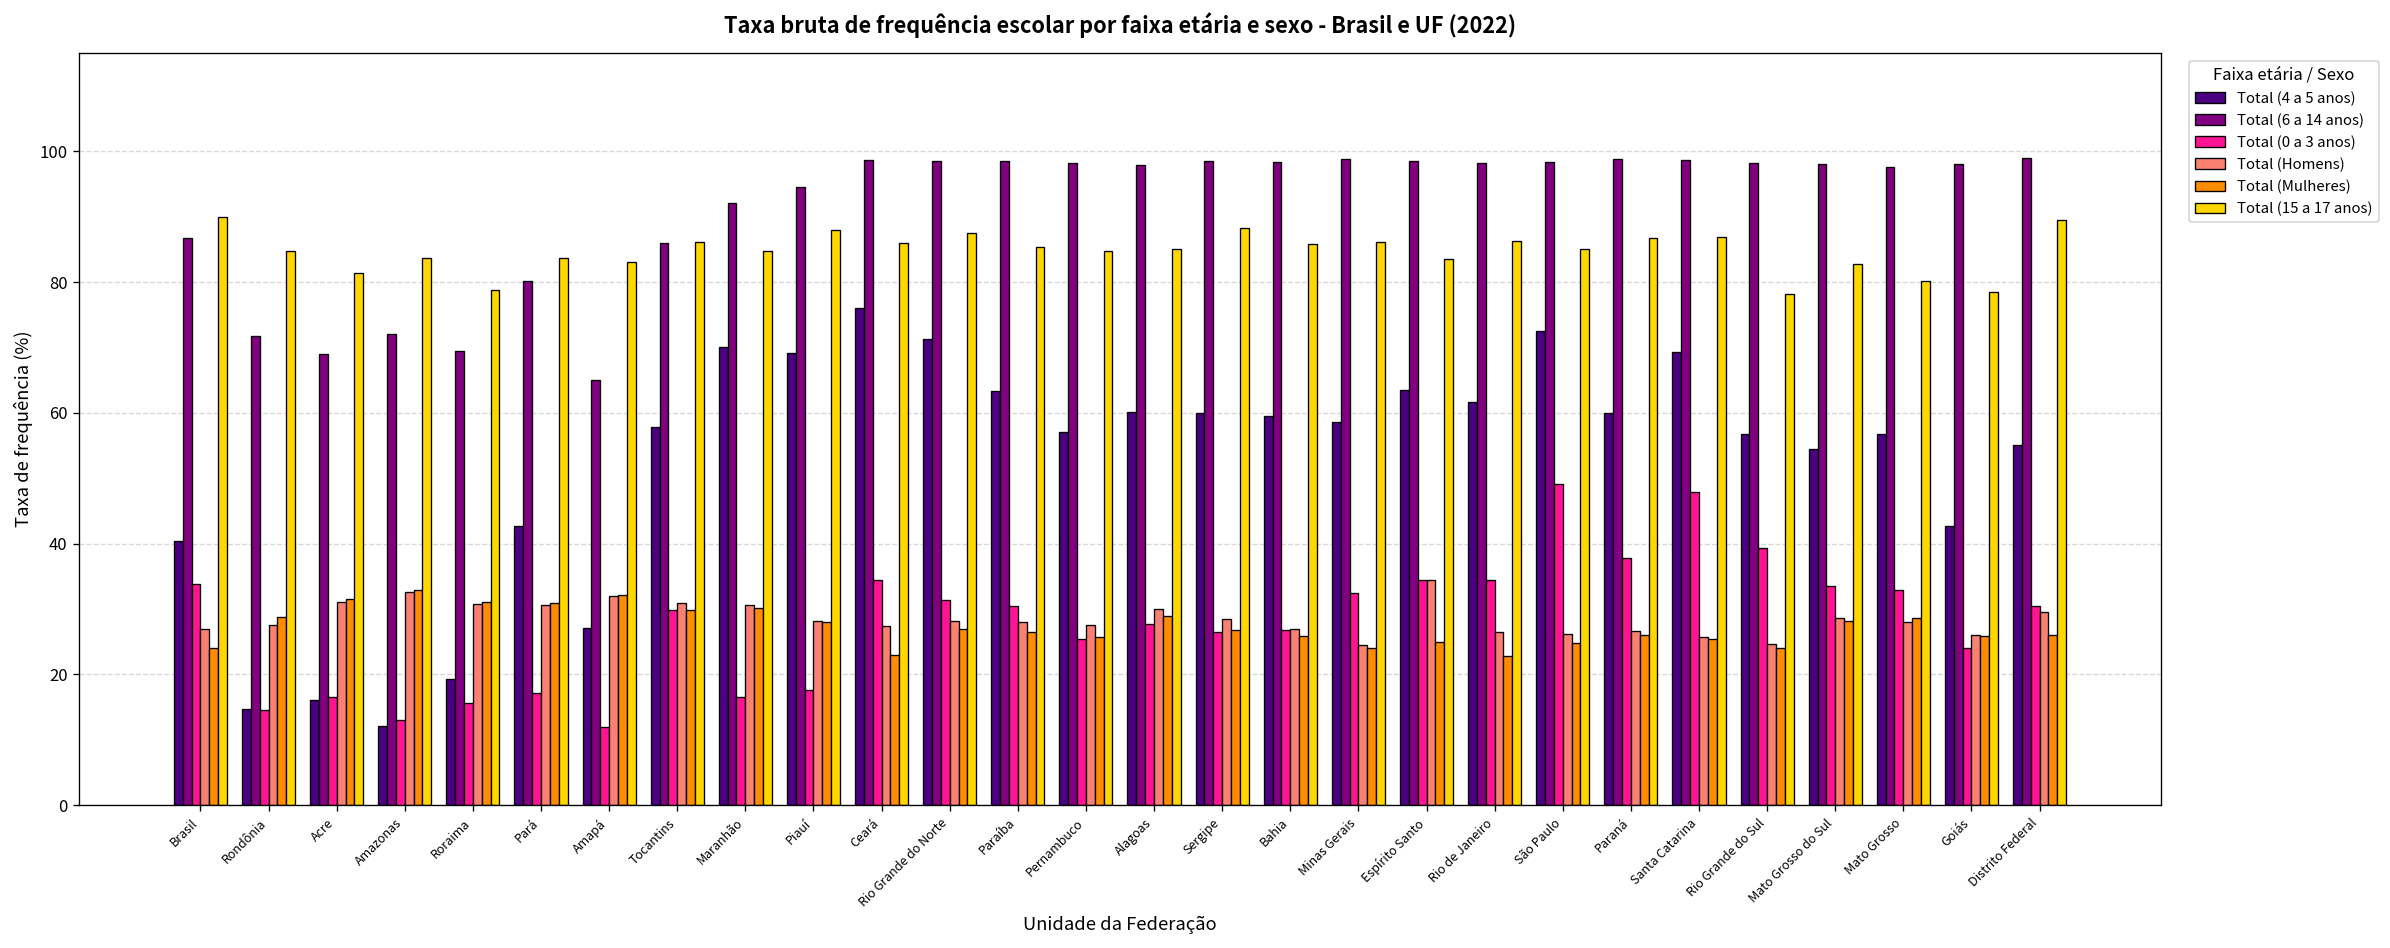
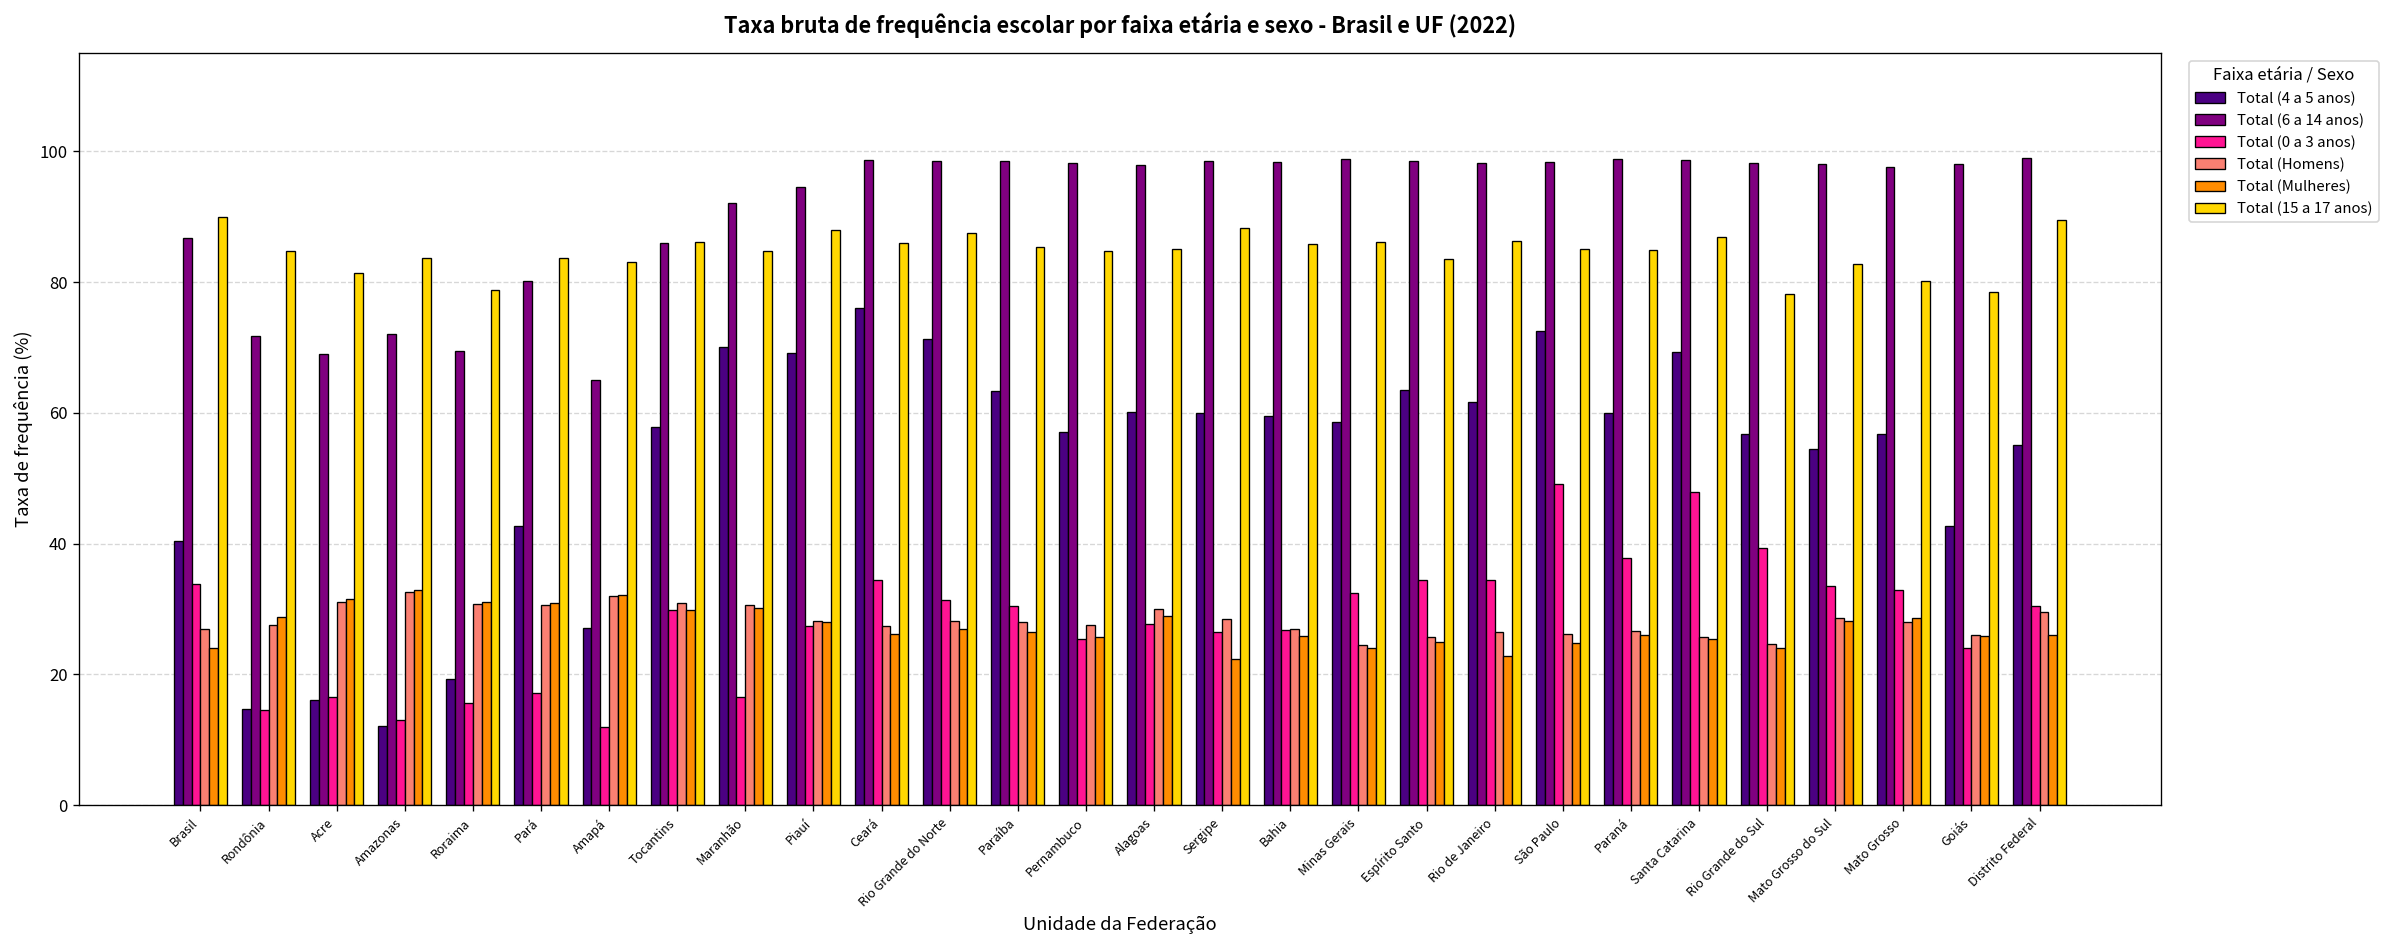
  {
    "Total (0 a 3 anos)": {
      "Brasil": 34,
      "Rondônia": 14,
      "Acre": 16,
      "Amazonas": 13,
      "Roraima": 16,
      "Pará": 17,
      "Amapá": 12,
      "Tocantins": 30,
      "Maranhão": 16,
-     "Piauí": 18,
+     "Piauí": 27,
      "Ceará": 34,
      "Rio Grande do Norte": 31,
      "Paraíba": 30,
      "Pernambuco": 25,
      "Alagoas": 28,
      "Sergipe": 26,
      "Bahia": 27,
      "Minas Gerais": 32,
      "Espírito Santo": 34,
      "Rio de Janeiro": 34,
      "São Paulo": 49,
      "Paraná": 38,
      "Santa Catarina": 48,
      "Rio Grande do Sul": 39,
      "Mato Grosso do Sul": 34,
      "Mato Grosso": 33,
      "Goiás": 24,
      "Distrito Federal": 31
    },
    "Total (Homens)": {
      "Brasil": 27,
      "Rondônia": 27,
      "Acre": 31,
      "Amazonas": 33,
      "Roraima": 31,
      "Pará": 31,
      "Amapá": 32,
      "Tocantins": 31,
      "Maranhão": 31,
      "Piauí": 28,
      "Ceará": 27,
      "Rio Grande do Norte": 28,
      "Paraíba": 28,
      "Pernambuco": 28,
      "Alagoas": 30,
      "Sergipe": 28,
      "Bahia": 27,
      "Minas Gerais": 24,
-     "Espírito Santo": 34,
+     "Espírito Santo": 26,
      "Rio de Janeiro": 26,
      "São Paulo": 26,
      "Paraná": 27,
      "Santa Catarina": 26,
      "Rio Grande do Sul": 25,
      "Mato Grosso do Sul": 29,
      "Mato Grosso": 28,
      "Goiás": 26,
      "Distrito Federal": 30
    },
    "Total (Mulheres)": {
      "Brasil": 24,
      "Rondônia": 29,
      "Acre": 32,
      "Amazonas": 33,
      "Roraima": 31,
      "Pará": 31,
      "Amapá": 32,
      "Tocantins": 30,
      "Maranhão": 30,
      "Piauí": 28,
-     "Ceará": 23,
+     "Ceará": 26,
      "Rio Grande do Norte": 27,
      "Paraíba": 27,
      "Pernambuco": 26,
      "Alagoas": 29,
-     "Sergipe": 27,
+     "Sergipe": 22,
      "Bahia": 26,
      "Minas Gerais": 24,
      "Espírito Santo": 25,
      "Rio de Janeiro": 23,
      "São Paulo": 25,
      "Paraná": 26,
      "Santa Catarina": 25,
      "Rio Grande do Sul": 24,
      "Mato Grosso do Sul": 28,
      "Mato Grosso": 29,
      "Goiás": 26,
      "Distrito Federal": 26
    },
    "Total (15 a 17 anos)": {
      "Brasil": 90,
      "Rondônia": 85,
      "Acre": 81,
      "Amazonas": 84,
      "Roraima": 79,
      "Pará": 84,
      "Amapá": 83,
      "Tocantins": 86,
      "Maranhão": 85,
      "Piauí": 88,
      "Ceará": 86,
      "Rio Grande do Norte": 87,
      "Paraíba": 85,
      "Pernambuco": 85,
      "Alagoas": 85,
      "Sergipe": 88,
      "Bahia": 86,
      "Minas Gerais": 86,
      "Espírito Santo": 84,
      "Rio de Janeiro": 86,
      "São Paulo": 85,
-     "Paraná": 87,
+     "Paraná": 85,
      "Santa Catarina": 87,
      "Rio Grande do Sul": 78,
      "Mato Grosso do Sul": 83,
      "Mato Grosso": 80,
      "Goiás": 78,
      "Distrito Federal": 89
    }
  }
